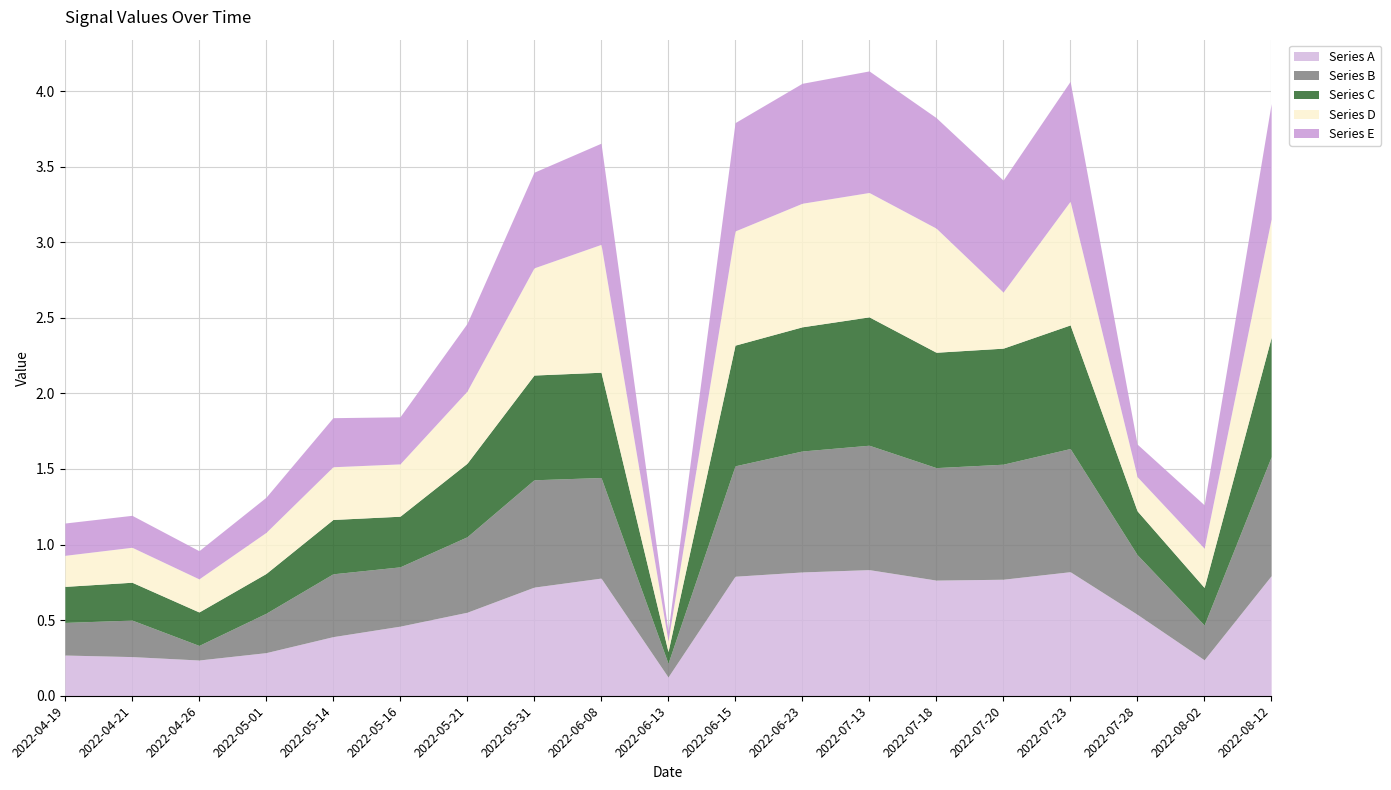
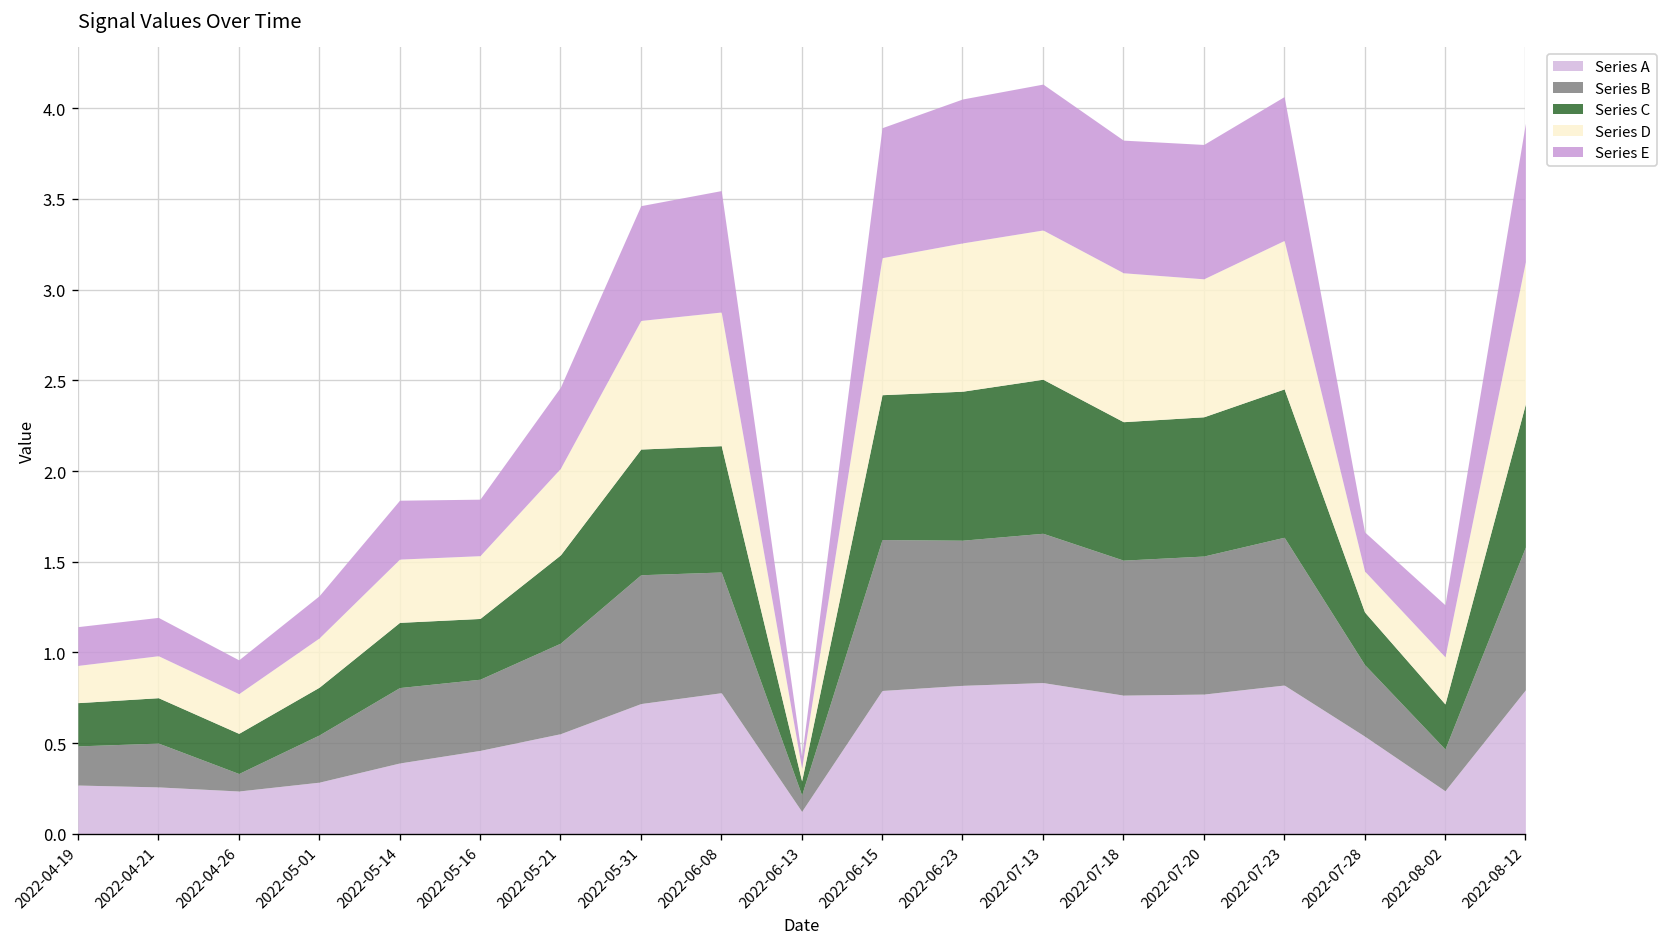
  {
    "Series B": {
      "2022-04-19": 0.22,
      "2022-04-21": 0.24,
      "2022-04-26": 0.10,
      "2022-05-01": 0.26,
      "2022-05-14": 0.42,
      "2022-05-16": 0.39,
      "2022-05-21": 0.50,
      "2022-05-31": 0.71,
      "2022-06-08": 0.67,
      "2022-06-13": 0.09,
-     "2022-06-15": 0.73,
+     "2022-06-15": 0.83,
      "2022-06-23": 0.80,
      "2022-07-13": 0.82,
      "2022-07-18": 0.74,
      "2022-07-20": 0.76,
      "2022-07-23": 0.81,
      "2022-07-28": 0.39,
      "2022-08-02": 0.23,
      "2022-08-12": 0.79
    },
    "Series C": {
      "2022-04-19": 0.24,
      "2022-04-21": 0.25,
      "2022-04-26": 0.22,
      "2022-05-01": 0.26,
      "2022-05-14": 0.36,
      "2022-05-16": 0.33,
      "2022-05-21": 0.49,
      "2022-05-31": 0.69,
      "2022-06-08": 0.70,
      "2022-06-13": 0.08,
      "2022-06-15": 0.80,
      "2022-06-23": 0.82,
      "2022-07-13": 0.85,
      "2022-07-18": 0.76,
      "2022-07-20": 0.77,
      "2022-07-23": 0.82,
      "2022-07-28": 0.29,
      "2022-08-02": 0.25,
      "2022-08-12": 0.79
    },
    "Series D": {
      "2022-04-19": 0.21,
      "2022-04-21": 0.23,
      "2022-04-26": 0.22,
      "2022-05-01": 0.27,
      "2022-05-14": 0.35,
      "2022-05-16": 0.35,
      "2022-05-21": 0.48,
      "2022-05-31": 0.71,
-     "2022-06-08": 0.85,
+     "2022-06-08": 0.74,
      "2022-06-13": 0.07,
      "2022-06-15": 0.76,
      "2022-06-23": 0.82,
      "2022-07-13": 0.82,
      "2022-07-18": 0.82,
-     "2022-07-20": 0.37,
+     "2022-07-20": 0.76,
      "2022-07-23": 0.82,
      "2022-07-28": 0.23,
      "2022-08-02": 0.26,
      "2022-08-12": 0.78
    }
  }
